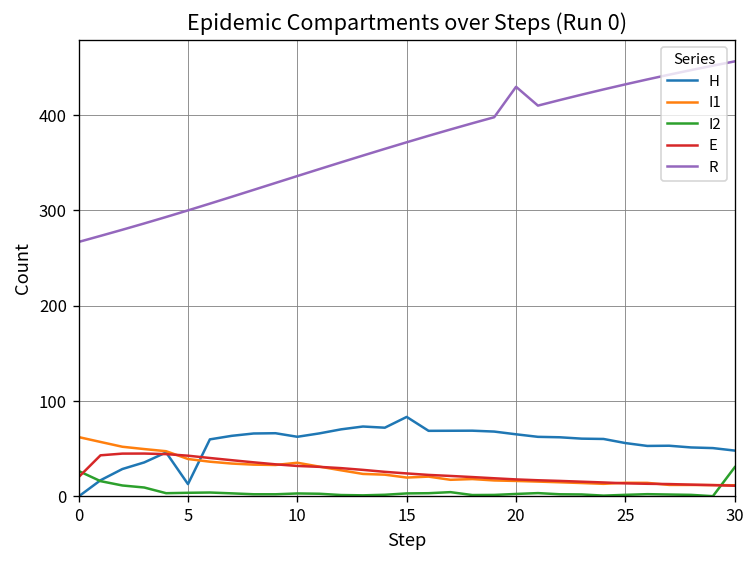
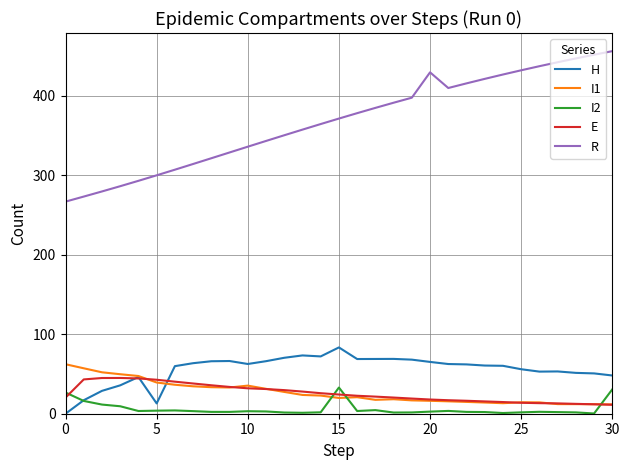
  {
    "H": {
      "0": 0,
      "5": 10,
      "10": 60,
      "15": 80,
      "20": 70,
      "25": 60,
      "30": 50
    },
    "I1": {
      "0": 60,
      "5": 40,
      "10": 40,
      "15": 20
    },
    "I2": {
      "0": 30,
      "5": 0,
      "10": 0,
-     "15": 0,
+     "15": 30,
      "20": 0,
      "25": 0,
      "30": 30
    },
    "E": {
      "0": 20,
      "5": 40,
      "10": 30,
      "15": 20
    },
    "R": {
      "0": 270,
      "5": 300,
      "10": 340,
      "15": 370,
      "20": 430,
      "25": 430,
      "30": 460
    }
  }
